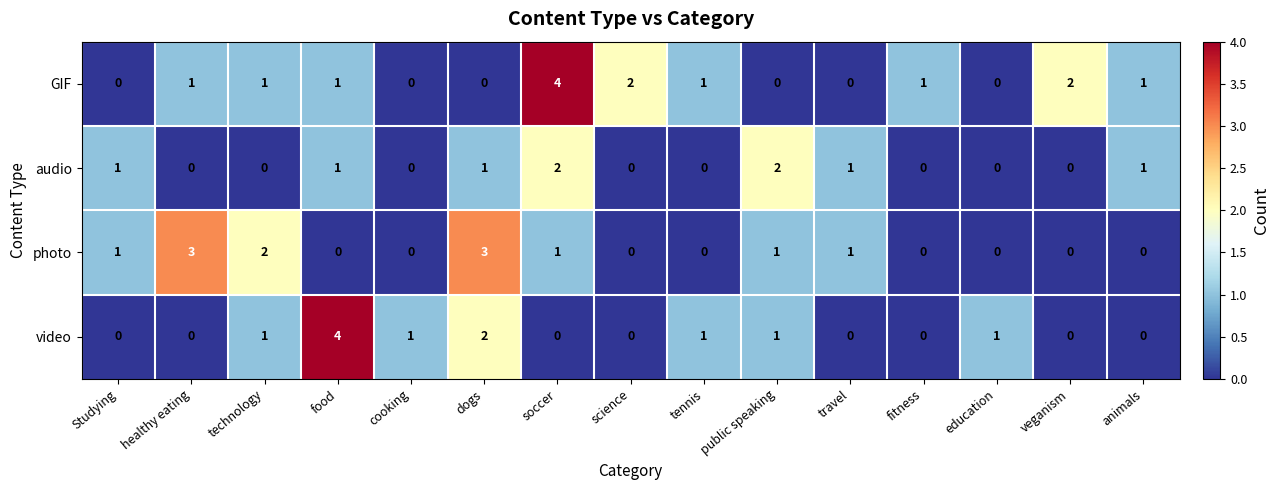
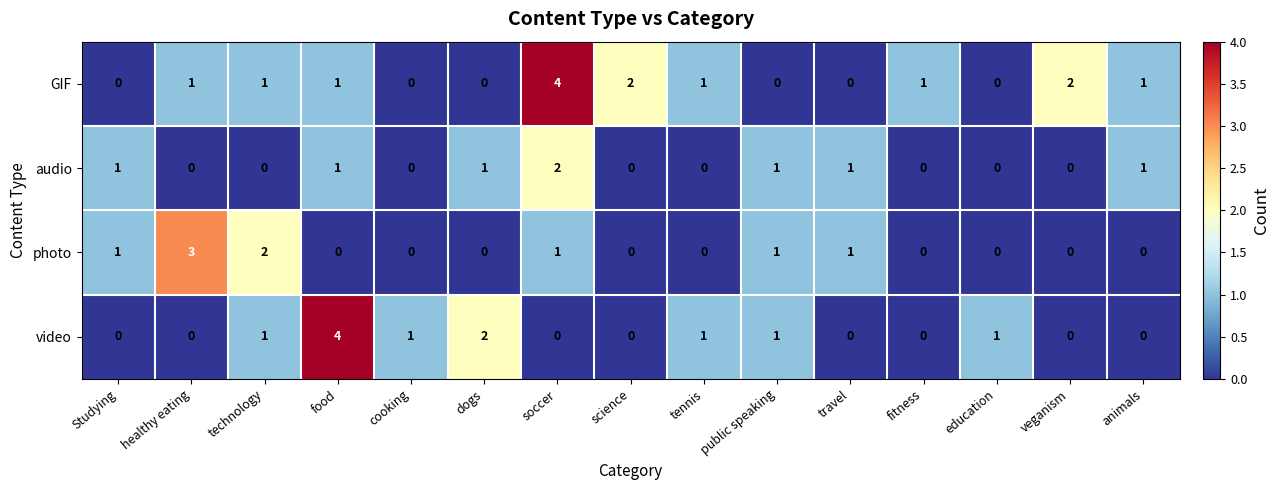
  {
    "GIF": {
      "Studying": 0,
      "healthy eating": 1,
      "technology": 1,
      "food": 1,
      "cooking": 0,
      "dogs": 0,
      "soccer": 4,
      "science": 2,
      "tennis": 1,
      "public speaking": 0,
      "travel": 0,
      "fitness": 1,
      "education": 0,
      "veganism": 2,
      "animals": 1
    },
    "audio": {
      "Studying": 1,
      "healthy eating": 0,
      "technology": 0,
      "food": 1,
      "cooking": 0,
      "dogs": 1,
      "soccer": 2,
      "science": 0,
      "tennis": 0,
-     "public speaking": 2,
+     "public speaking": 1,
      "travel": 1,
      "fitness": 0,
      "education": 0,
      "veganism": 0,
      "animals": 1
    },
    "photo": {
      "Studying": 1,
      "healthy eating": 3,
      "technology": 2,
      "food": 0,
      "cooking": 0,
-     "dogs": 3,
+     "dogs": 0,
      "soccer": 1,
      "science": 0,
      "tennis": 0,
      "public speaking": 1,
      "travel": 1,
      "fitness": 0,
      "education": 0,
      "veganism": 0,
      "animals": 0
    },
    "video": {
      "Studying": 0,
      "healthy eating": 0,
      "technology": 1,
      "food": 4,
      "cooking": 1,
      "dogs": 2,
      "soccer": 0,
      "science": 0,
      "tennis": 1,
      "public speaking": 1,
      "travel": 0,
      "fitness": 0,
      "education": 1,
      "veganism": 0,
      "animals": 0
    }
  }
